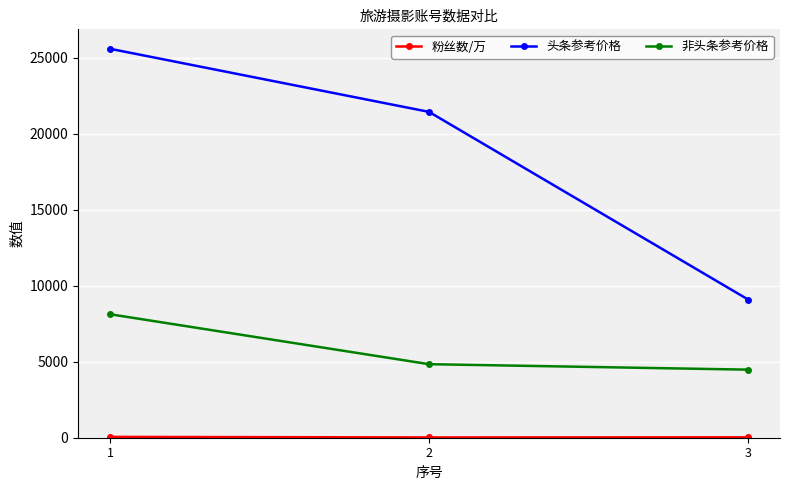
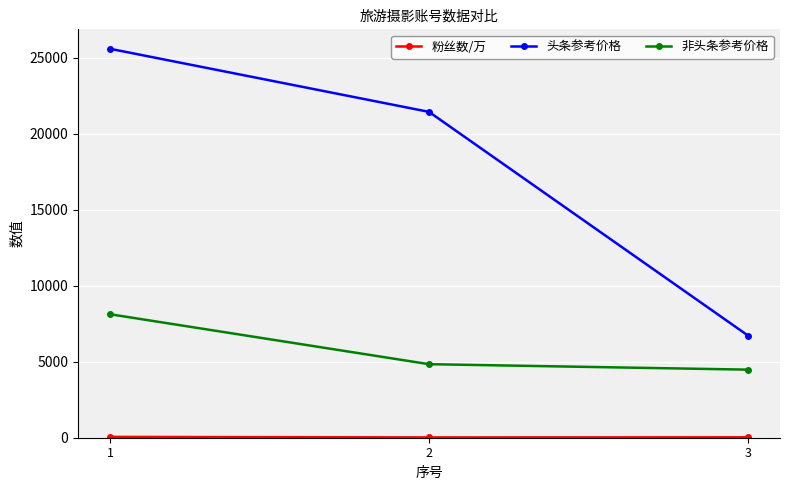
  {
    "粉丝数/万": {
      "1": 100,
      "2": 0,
      "3": 0
    },
    "头条参考价格": {
      "1": 25600,
      "2": 21400,
-     "3": 9100
+     "3": 6700
    },
    "非头条参考价格": {
      "1": 8100,
      "2": 4800,
      "3": 4500
    }
  }
